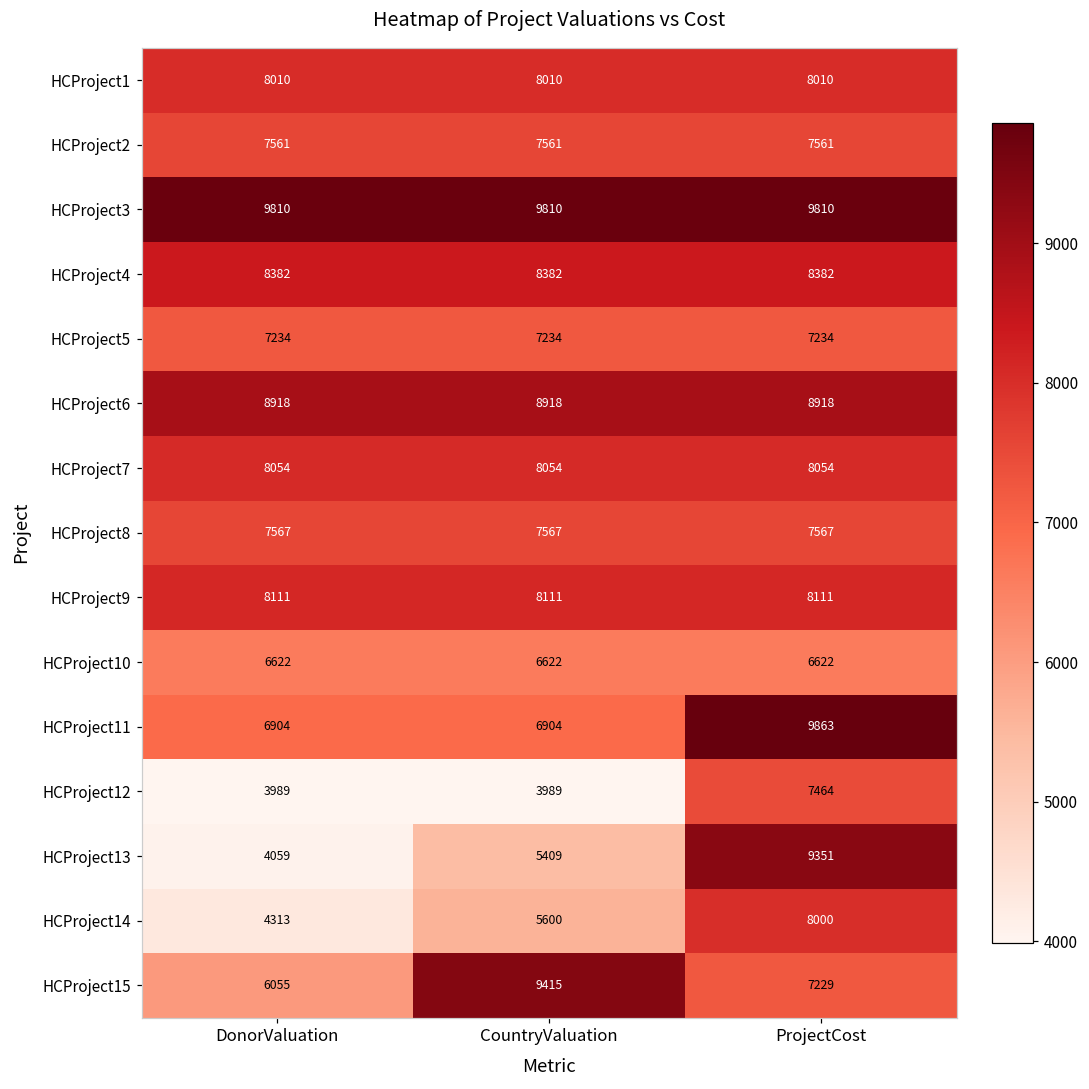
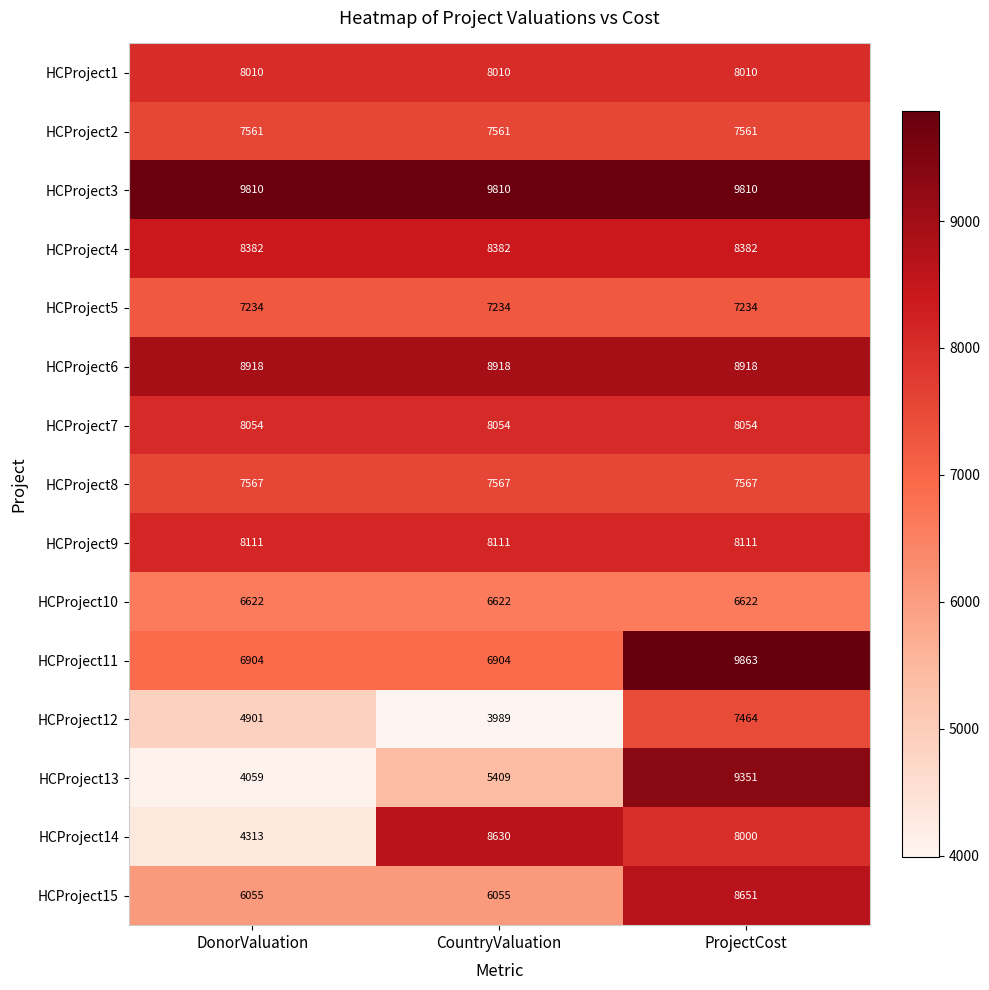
  {
    "HCProject1": {
      "DonorValuation": 8010,
      "CountryValuation": 8010,
      "ProjectCost": 8010
    },
    "HCProject2": {
      "DonorValuation": 7561,
      "CountryValuation": 7561,
      "ProjectCost": 7561
    },
    "HCProject3": {
      "DonorValuation": 9810,
      "CountryValuation": 9810,
      "ProjectCost": 9810
    },
    "HCProject4": {
      "DonorValuation": 8382,
      "CountryValuation": 8382,
      "ProjectCost": 8382
    },
    "HCProject5": {
      "DonorValuation": 7234,
      "CountryValuation": 7234,
      "ProjectCost": 7234
    },
    "HCProject6": {
      "DonorValuation": 8918,
      "CountryValuation": 8918,
      "ProjectCost": 8918
    },
    "HCProject7": {
      "DonorValuation": 8054,
      "CountryValuation": 8054,
      "ProjectCost": 8054
    },
    "HCProject8": {
      "DonorValuation": 7567,
      "CountryValuation": 7567,
      "ProjectCost": 7567
    },
    "HCProject9": {
      "DonorValuation": 8111,
      "CountryValuation": 8111,
      "ProjectCost": 8111
    },
    "HCProject10": {
      "DonorValuation": 6622,
      "CountryValuation": 6622,
      "ProjectCost": 6622
    },
    "HCProject11": {
      "DonorValuation": 6904,
      "CountryValuation": 6904,
      "ProjectCost": 9863
    },
    "HCProject12": {
-     "DonorValuation": 3989,
+     "DonorValuation": 4901,
      "CountryValuation": 3989,
      "ProjectCost": 7464
    },
    "HCProject13": {
      "DonorValuation": 4059,
      "CountryValuation": 5409,
      "ProjectCost": 9351
    },
    "HCProject14": {
      "DonorValuation": 4313,
-     "CountryValuation": 5600,
+     "CountryValuation": 8630,
      "ProjectCost": 8000
    },
    "HCProject15": {
      "DonorValuation": 6055,
-     "CountryValuation": 9415,
-     "ProjectCost": 7229
+     "CountryValuation": 6055,
+     "ProjectCost": 8651
    }
  }
